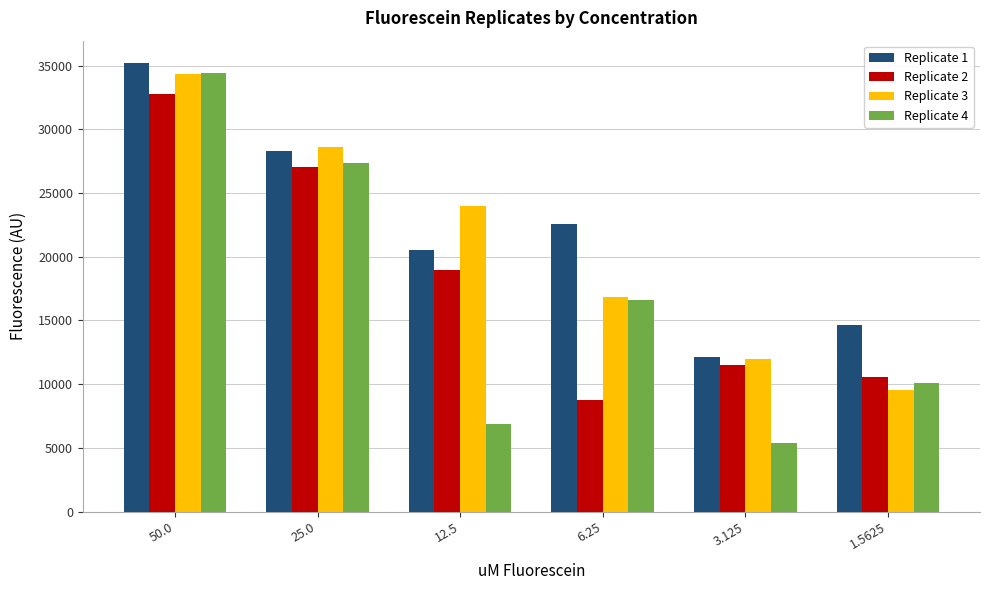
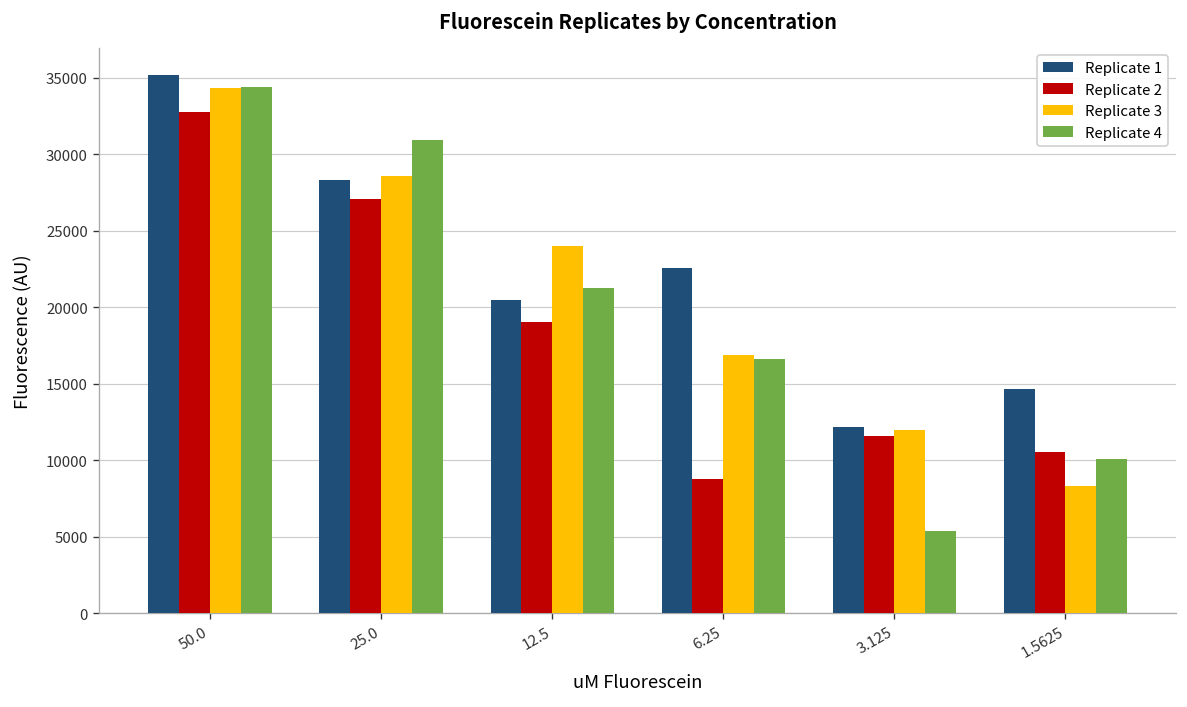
  {
    "Replicate 1": {
      "50.0": 35200,
      "25.0": 28300,
      "12.5": 20500,
      "6.25": 22600,
      "3.125": 12200,
      "1.5625": 14600
    },
    "Replicate 2": {
      "50.0": 32800,
      "25.0": 27100,
      "12.5": 19000,
      "6.25": 8700,
      "3.125": 11500,
      "1.5625": 10500
    },
    "Replicate 3": {
      "50.0": 34300,
      "25.0": 28600,
      "12.5": 24000,
      "6.25": 16900,
      "3.125": 12000,
-     "1.5625": 9500
+     "1.5625": 8300
    },
    "Replicate 4": {
      "50.0": 34400,
-     "25.0": 27400,
-     "12.5": 6900,
+     "25.0": 30900,
+     "12.5": 21300,
      "6.25": 16600,
      "3.125": 5400,
      "1.5625": 10100
    }
  }
